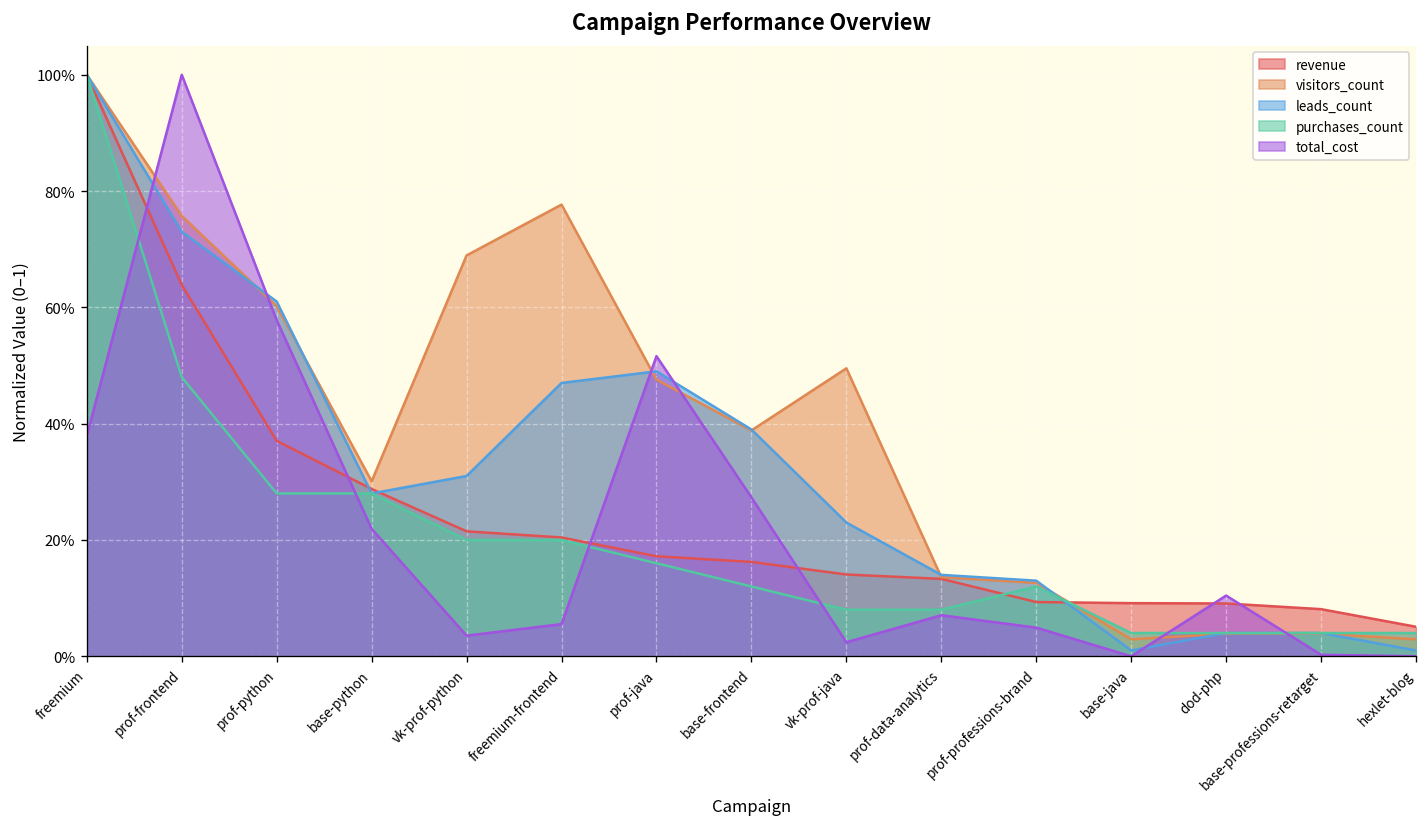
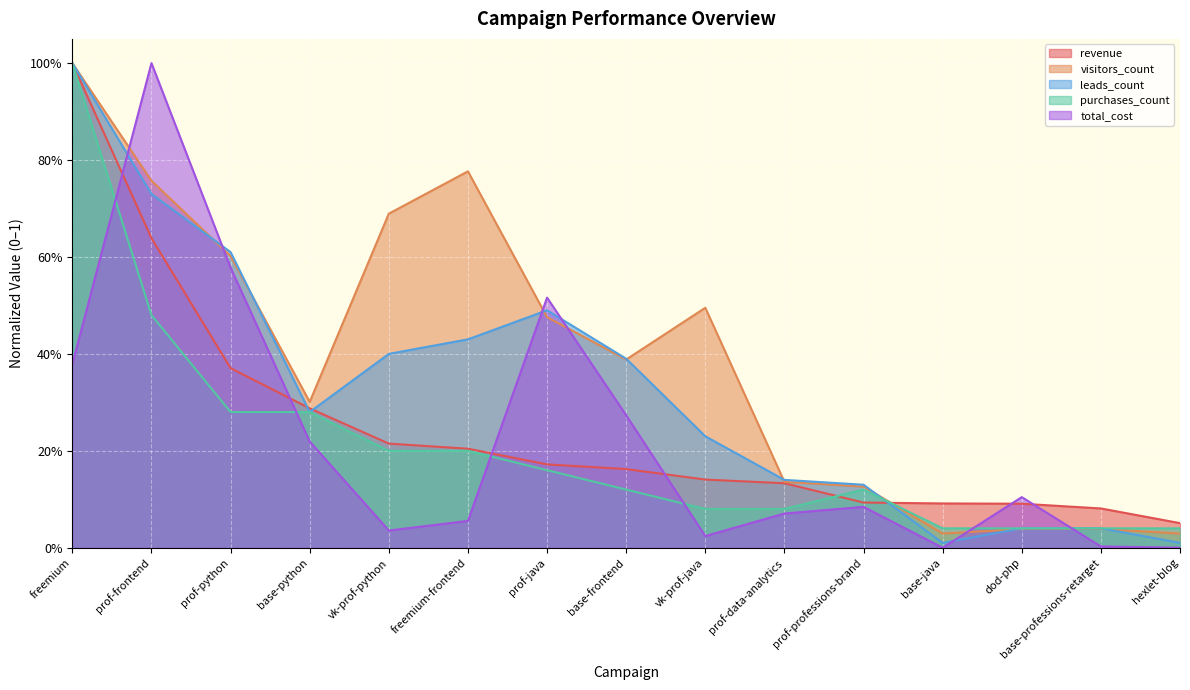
  {
    "leads_count": {
      "prof-frontend": "73%",
      "prof-python": "61%",
-     "vk-prof-python": "31%",
-     "freemium-frontend": "47%",
+     "vk-prof-python": "40%",
+     "freemium-frontend": "43%",
      "prof-java": "49%",
      "vk-prof-java": "23%",
      "base-java": "1%",
      "hexlet-blog": "1%"
    },
    "purchases_count": {
      "prof-frontend": "48%",
      "prof-python": "28%",
      "vk-prof-python": "20%",
      "prof-java": "16%",
      "base-frontend": "12%",
      "vk-prof-java": "8%",
      "prof-data-analytics": "8%",
      "prof-professions-brand": "12%",
      "base-java": "4%",
      "hexlet-blog": "4%"
    },
    "total_cost": {
      "freemium": "38%",
      "prof-frontend": "100%",
      "prof-python": "58%",
      "base-python": "22%",
      "vk-prof-python": "4%",
      "freemium-frontend": "6%",
      "prof-java": "52%",
      "base-frontend": "27%",
      "vk-prof-java": "2%",
      "prof-data-analytics": "7%",
-     "prof-professions-brand": "5%",
+     "prof-professions-brand": "8%",
      "base-java": "0%",
      "dod-php": "10%",
      "base-professions-retarget": "0%",
      "hexlet-blog": "0%"
    }
  }
